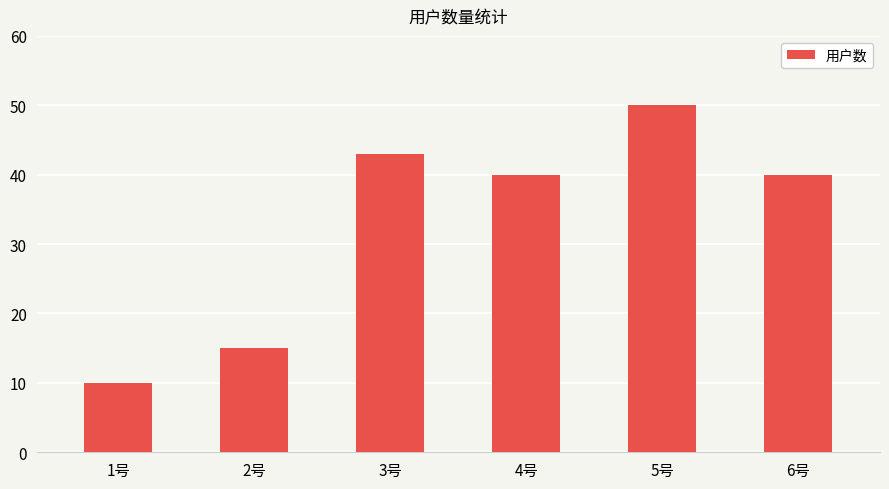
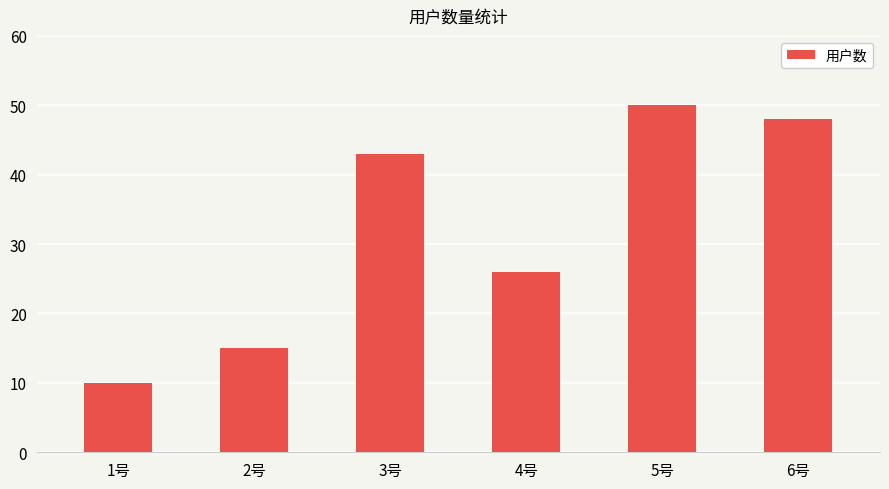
  {
    "1号": 10,
    "2号": 15,
    "3号": 43,
-   "4号": 40,
+   "4号": 26,
    "5号": 50,
-   "6号": 40
+   "6号": 48
  }
